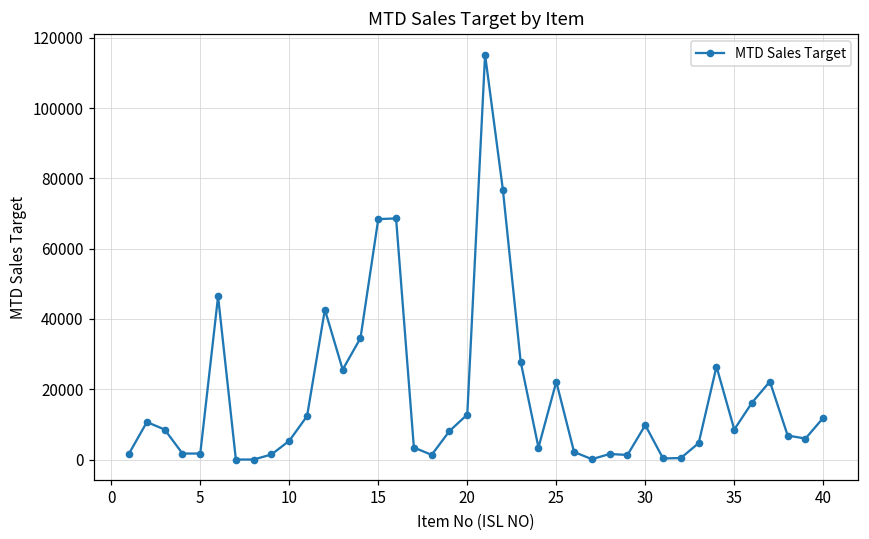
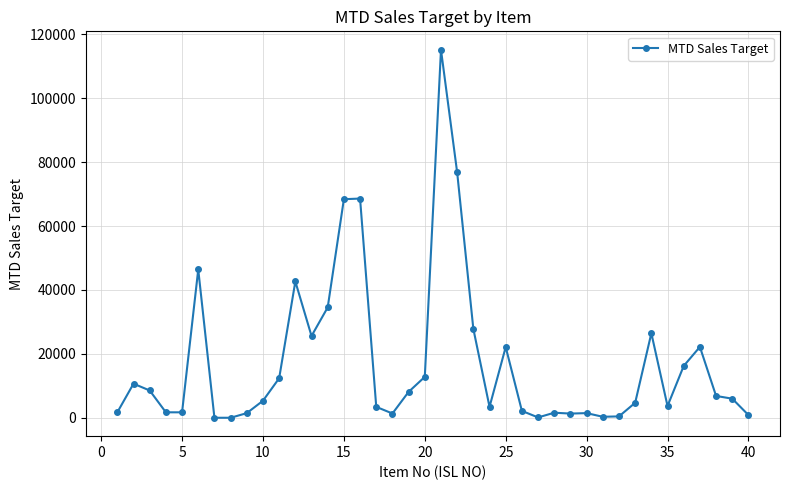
  {
    "5": 2000,
    "10": 5000,
    "15": 68000,
    "20": 13000,
    "25": 22000,
-   "30": 10000,
-   "35": 9000,
-   "40": 12000
+   "30": 1000,
+   "35": 4000,
+   "40": 1000
  }
